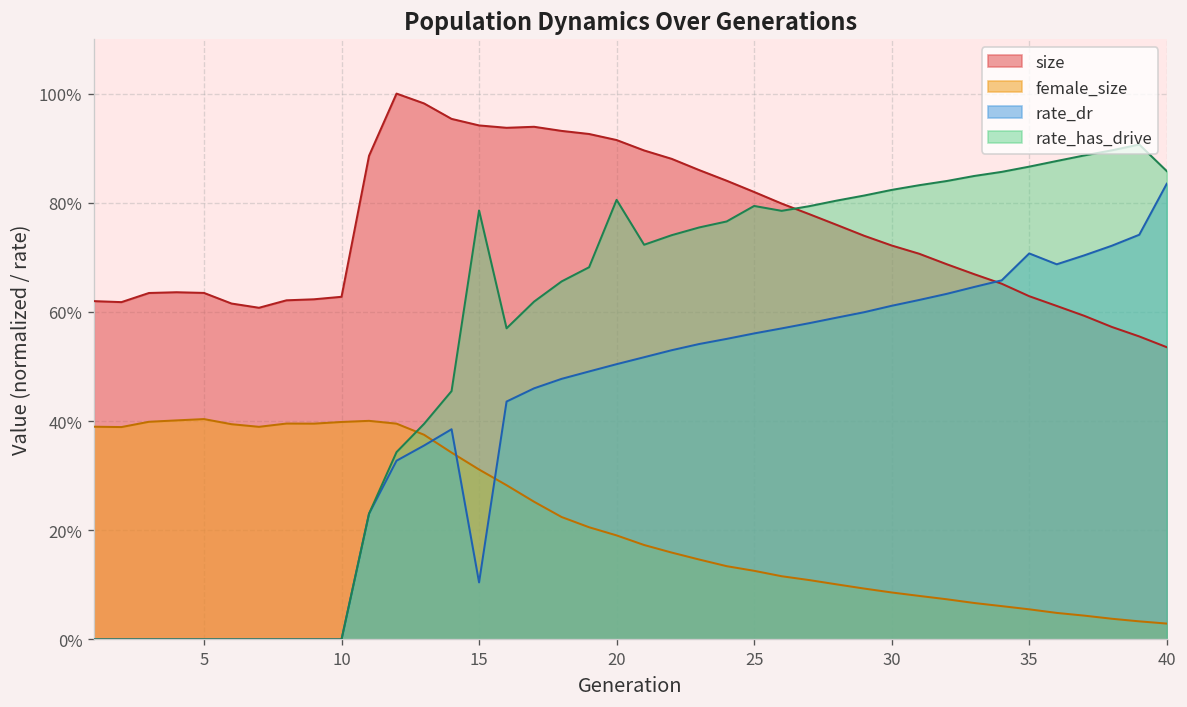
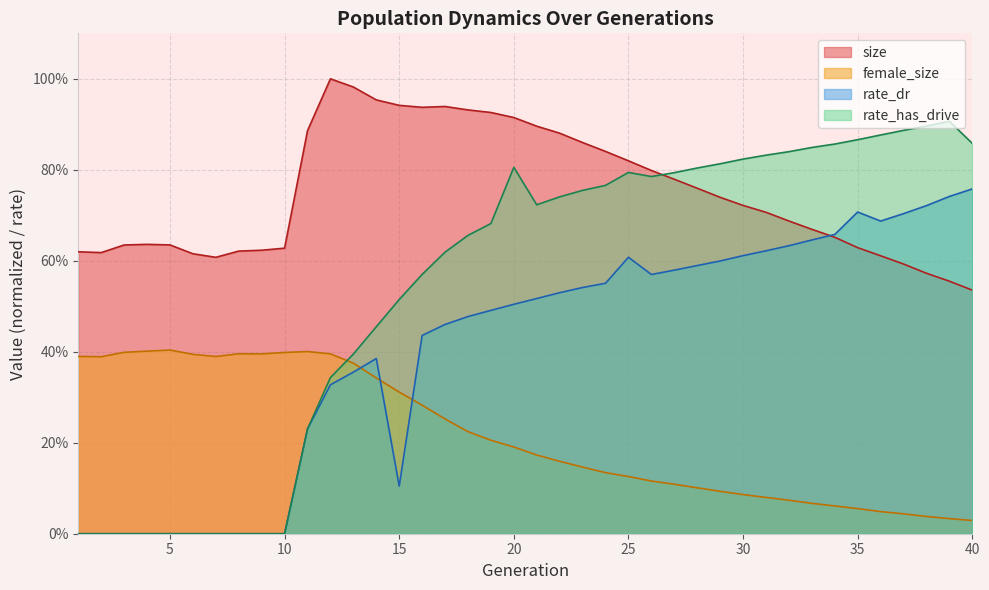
  {
    "size": {
      "5": "63%",
      "10": "63%",
      "15": "94%",
      "20": "91%",
      "25": "82%",
      "30": "72%",
      "35": "63%",
      "40": "54%"
    },
    "female_size": {
      "5": "40%",
      "10": "40%",
      "15": "31%",
      "20": "19%",
      "25": "13%",
      "30": "9%",
      "35": "6%",
      "40": "3%"
    },
    "rate_dr": {
      "15": "10%",
      "20": "50%",
-     "25": "56%",
+     "25": "61%",
      "30": "61%",
      "35": "71%",
-     "40": "83%"
+     "40": "76%"
    },
    "rate_has_drive": {
-     "15": "79%",
+     "15": "51%",
      "20": "81%",
      "25": "79%",
      "30": "82%",
      "35": "87%",
      "40": "86%"
    }
  }
